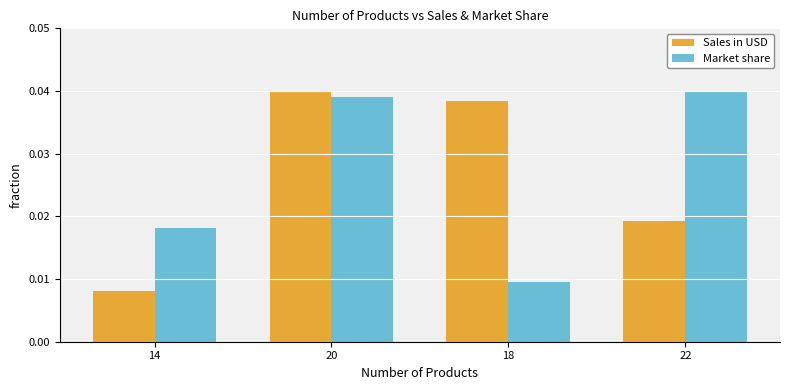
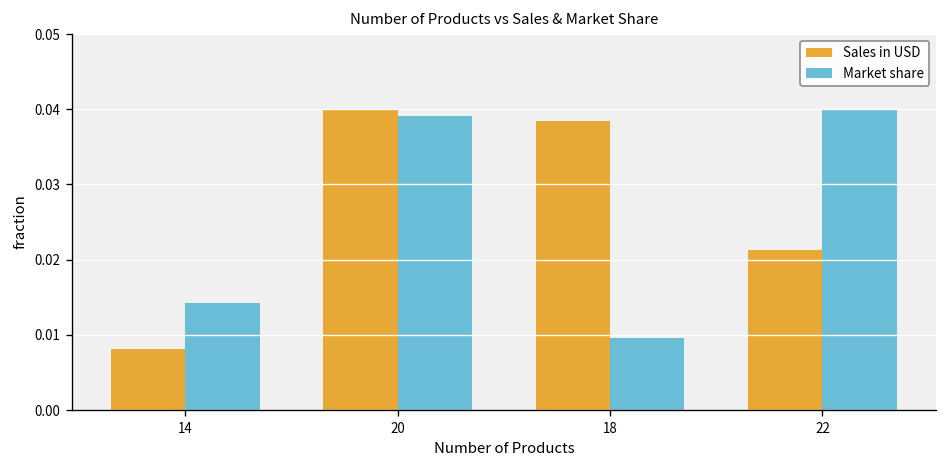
  {
    "Sales in USD": {
      "14": 0.008,
      "20": 0.040,
      "18": 0.038,
-     "22": 0.019
+     "22": 0.021
    },
    "Market share": {
-     "14": 0.018,
+     "14": 0.014,
      "20": 0.039,
      "18": 0.010,
      "22": 0.040
    }
  }
